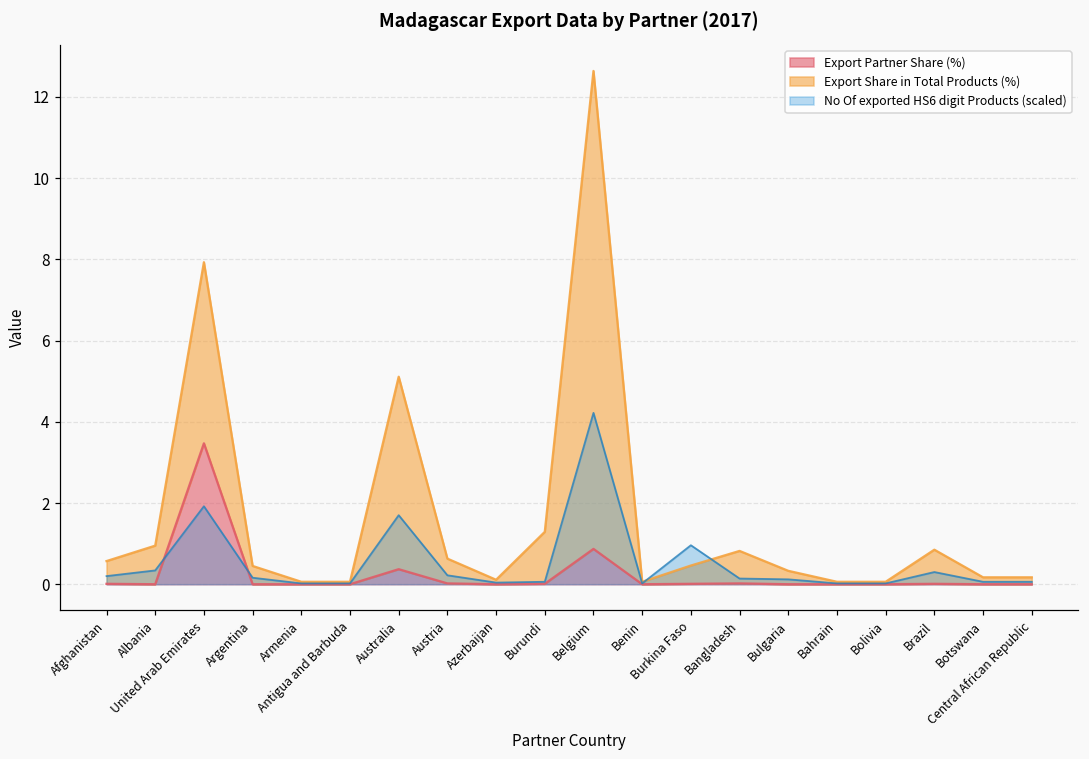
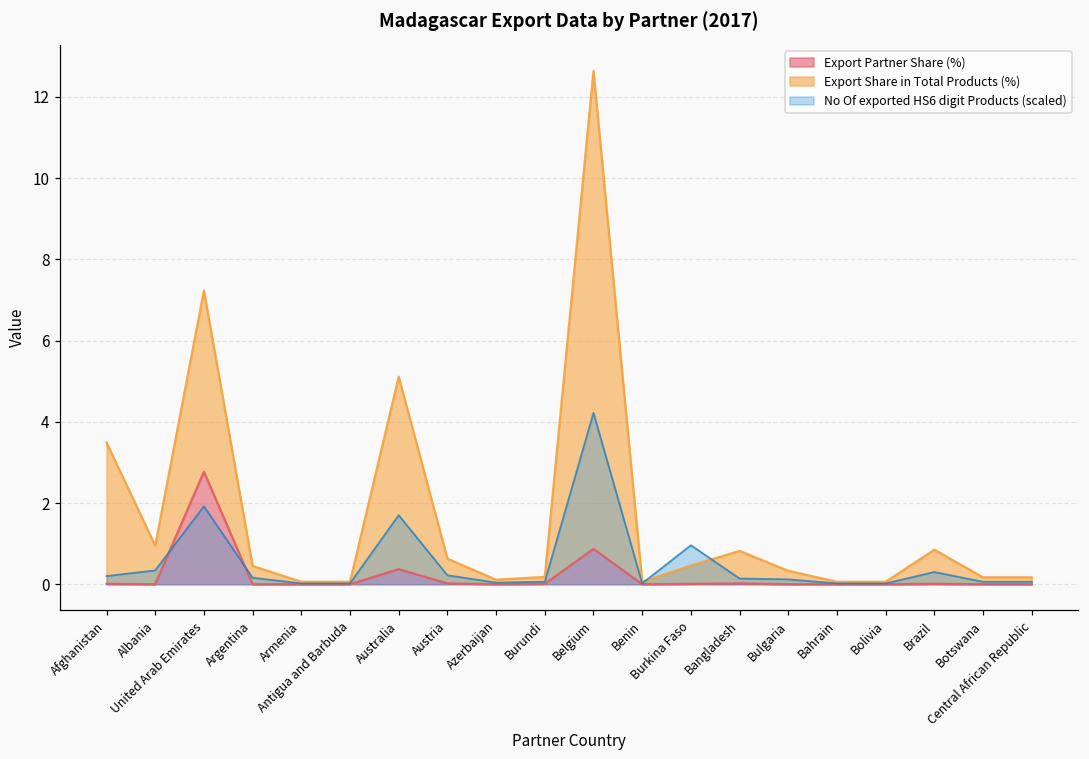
  {
    "Export Partner Share (%)": {
      "Afghanistan": 0.0,
      "Albania": 0.0,
-     "United Arab Emirates": 3.5,
+     "United Arab Emirates": 2.8,
      "Argentina": 0.0,
      "Australia": 0.4,
      "Austria": 0.0,
      "Belgium": 0.9,
      "Burkina Faso": 0.0,
      "Bangladesh": 0.0,
      "Bulgaria": 0.0,
      "Brazil": 0.0
    },
    "Export Share in Total Products (%)": {
-     "Afghanistan": 0.6,
+     "Afghanistan": 3.5,
      "Albania": 1.0,
      "United Arab Emirates": 4.5,
      "Argentina": 0.5,
      "Australia": 4.7,
      "Austria": 0.6,
-     "Burundi": 1.3,
+     "Burundi": 0.2,
      "Belgium": 11.8,
      "Burkina Faso": 0.5,
      "Bangladesh": 0.8,
      "Bulgaria": 0.3,
      "Brazil": 0.8,
      "Botswana": 0.2,
      "Central African Republic": 0.2
    },
    "No Of exported HS6 digit Products (scaled)": {
      "Afghanistan": 0.2,
      "Albania": 0.3,
      "United Arab Emirates": 1.9,
      "Argentina": 0.2,
      "Australia": 1.7,
      "Austria": 0.2,
      "Belgium": 4.2,
      "Burkina Faso": 1.0,
      "Bangladesh": 0.1,
      "Bulgaria": 0.1,
      "Brazil": 0.3
    }
  }
